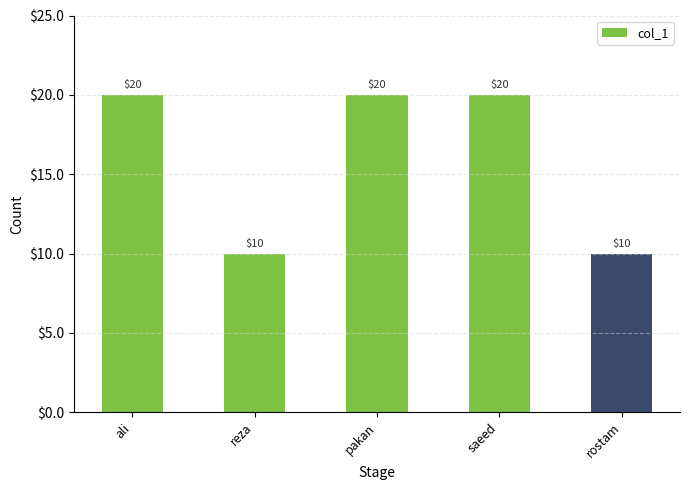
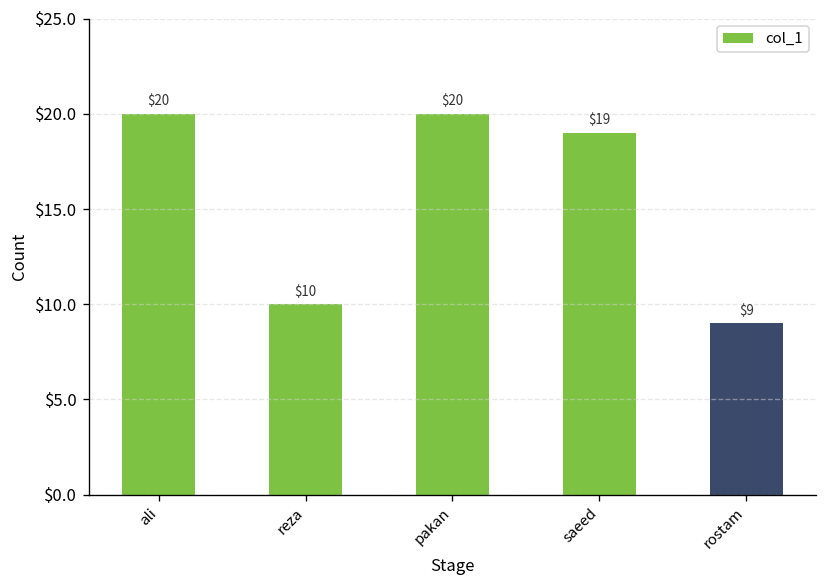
  {
    "ali": "$20",
    "reza": "$10",
    "pakan": "$20",
-   "saeed": "$20",
-   "rostam": "$10"
+   "saeed": "$19",
+   "rostam": "$9"
  }
